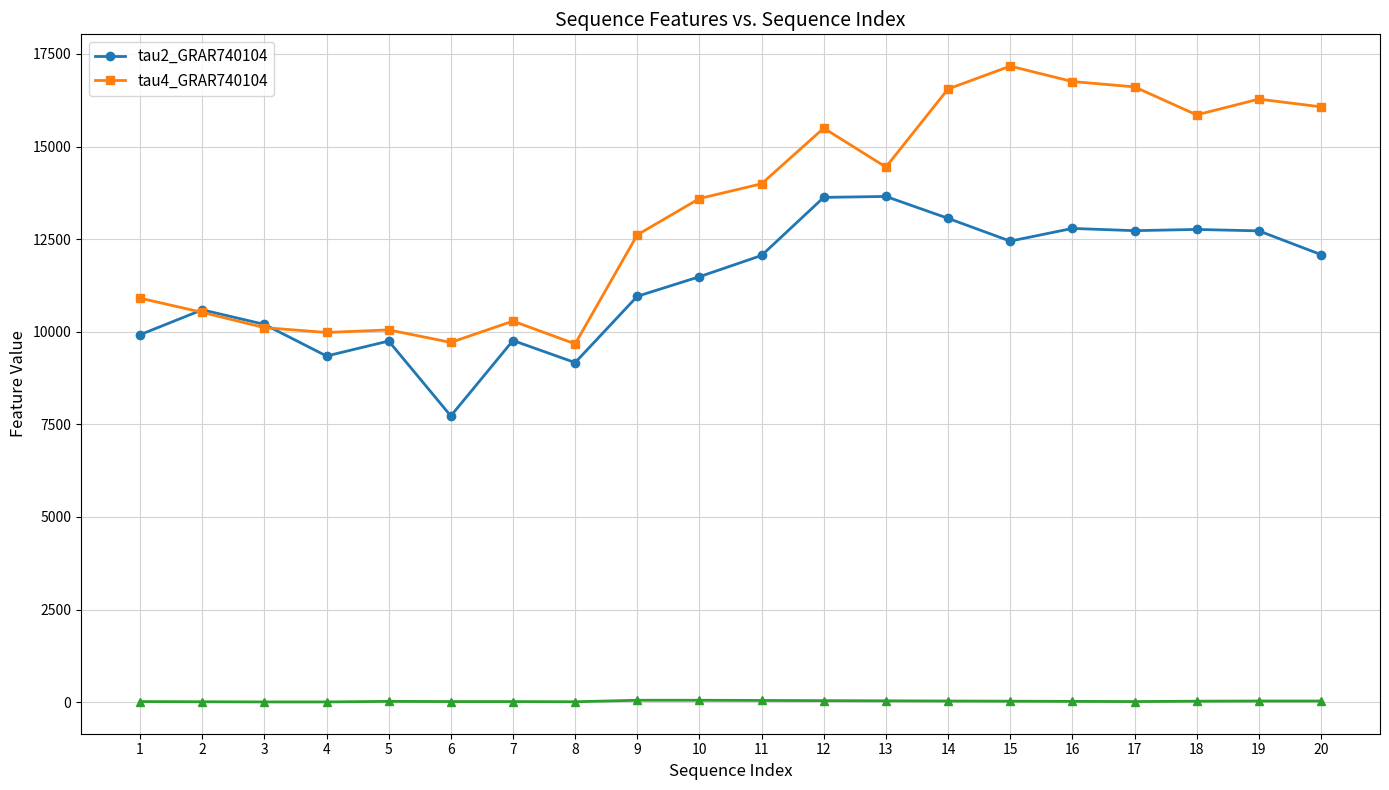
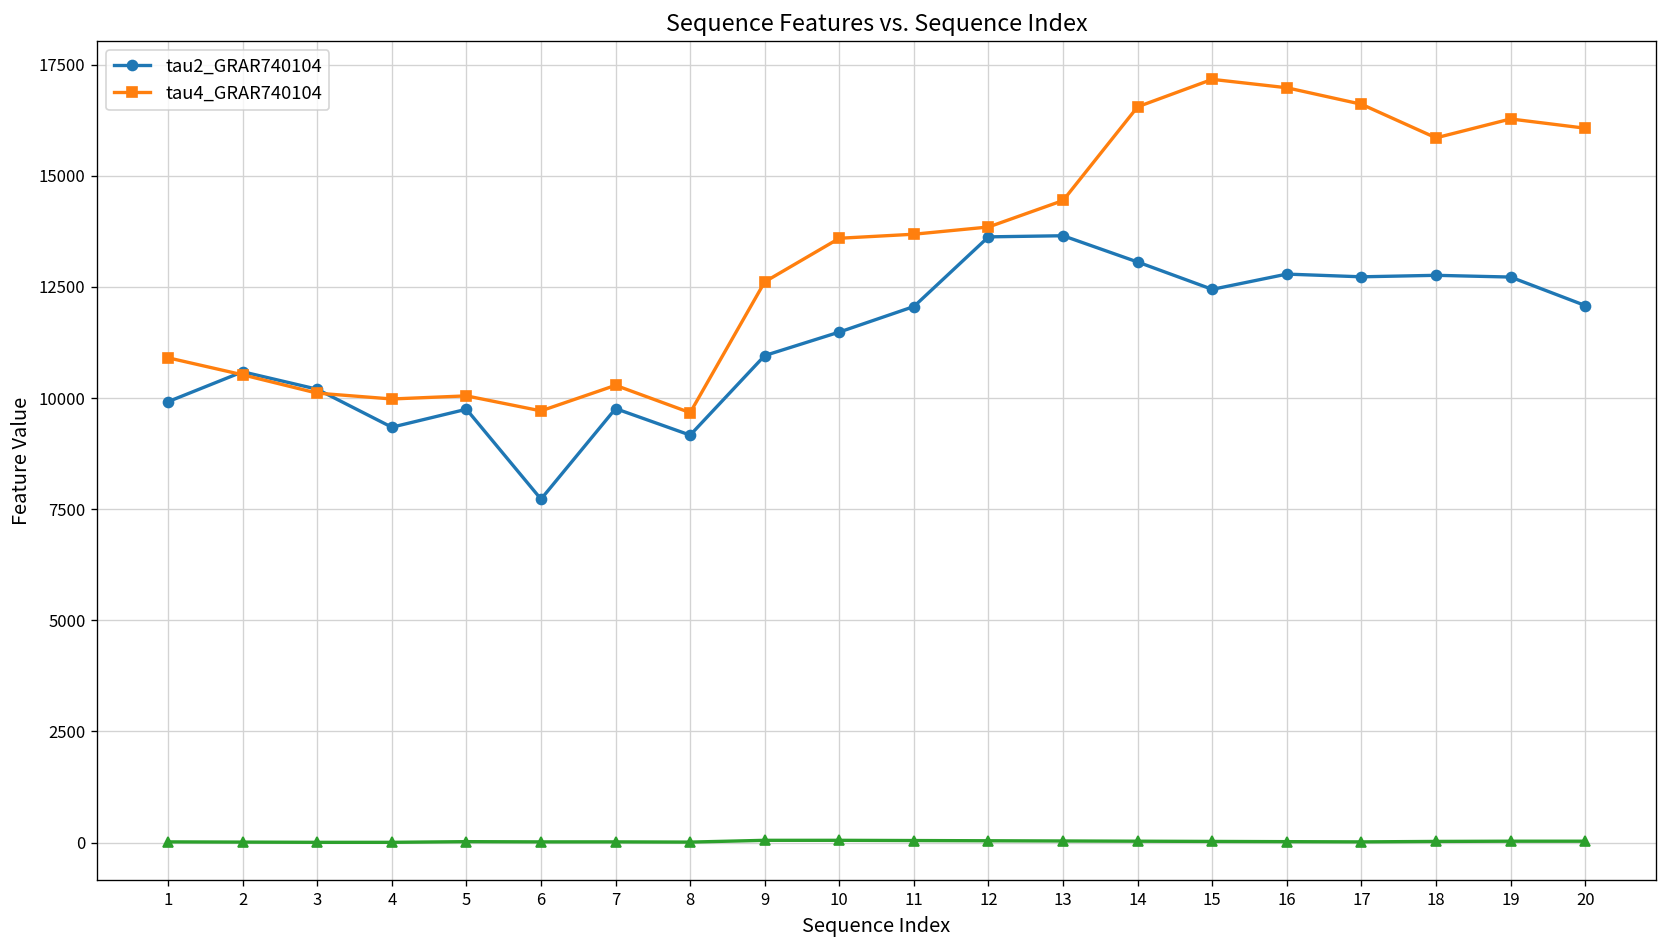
  {
    "tau2_GRAR740104": {
      "1": 9900,
      "3": 10200,
      "4": 9300,
      "5": 9700,
      "6": 7700,
      "7": 9800,
      "8": 9200,
      "9": 11000,
      "10": 11500,
      "11": 12100,
      "12": 13600,
      "13": 13700,
      "14": 13100,
      "15": 12400,
      "16": 12800,
      "17": 12700,
      "18": 12800,
      "19": 12700,
      "20": 12100
    },
    "tau4_GRAR740104": {
      "1": 10900,
      "3": 10100,
      "4": 10000,
      "5": 10000,
      "6": 9700,
      "7": 10300,
      "8": 9700,
      "9": 12600,
      "10": 13600,
-     "11": 14000,
-     "12": 15500,
+     "11": 13700,
+     "12": 13800,
      "13": 14400,
      "14": 16600,
      "15": 17200,
-     "16": 16800,
+     "16": 17000,
      "17": 16600,
      "18": 15900,
      "19": 16300,
      "20": 16100
    }
  }
